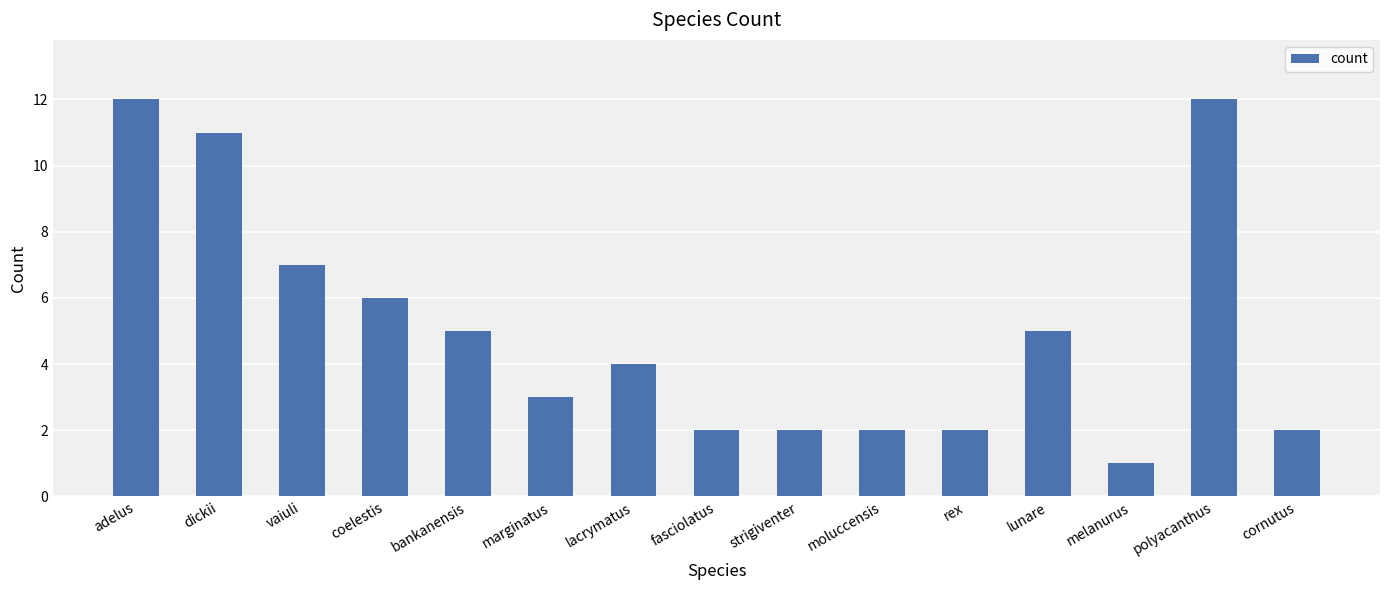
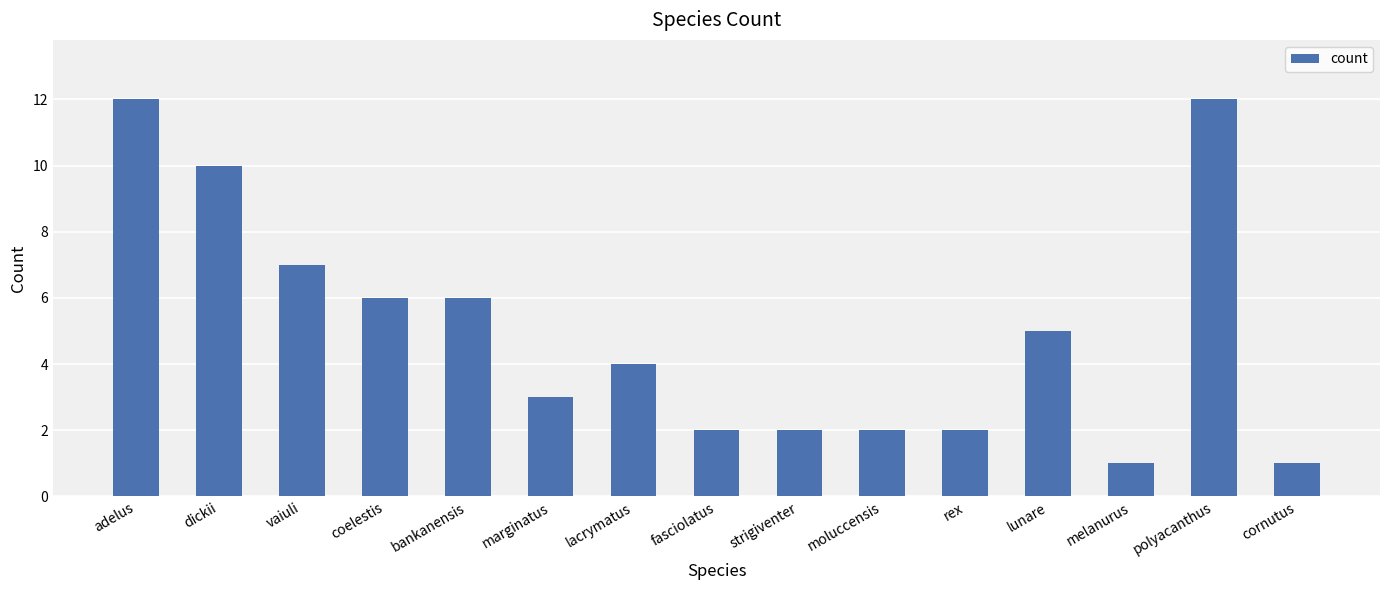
  {
    "adelus": 12,
-   "dickii": 11,
+   "dickii": 10,
    "vaiuli": 7,
    "coelestis": 6,
-   "bankanensis": 5,
+   "bankanensis": 6,
    "marginatus": 3,
    "lacrymatus": 4,
    "fasciolatus": 2,
    "strigiventer": 2,
    "moluccensis": 2,
    "rex": 2,
    "lunare": 5,
    "melanurus": 1,
    "polyacanthus": 12,
-   "cornutus": 2
+   "cornutus": 1
  }
